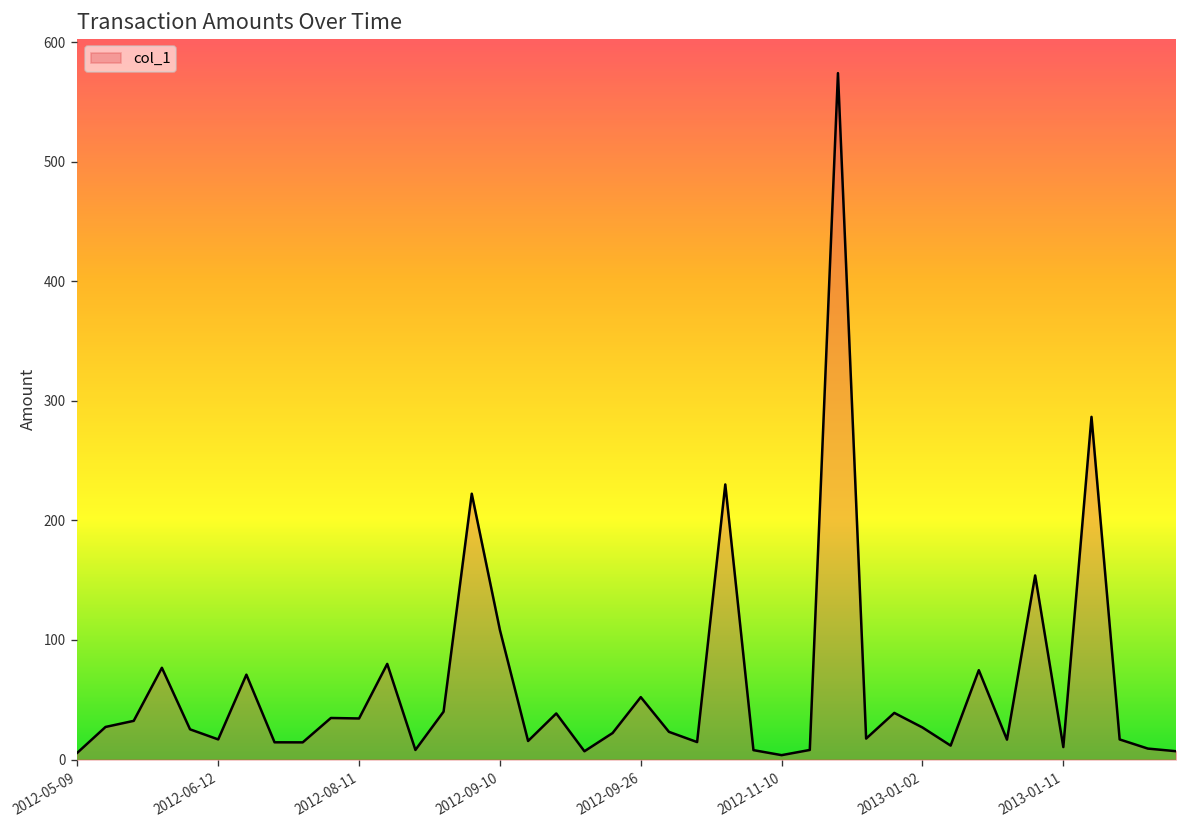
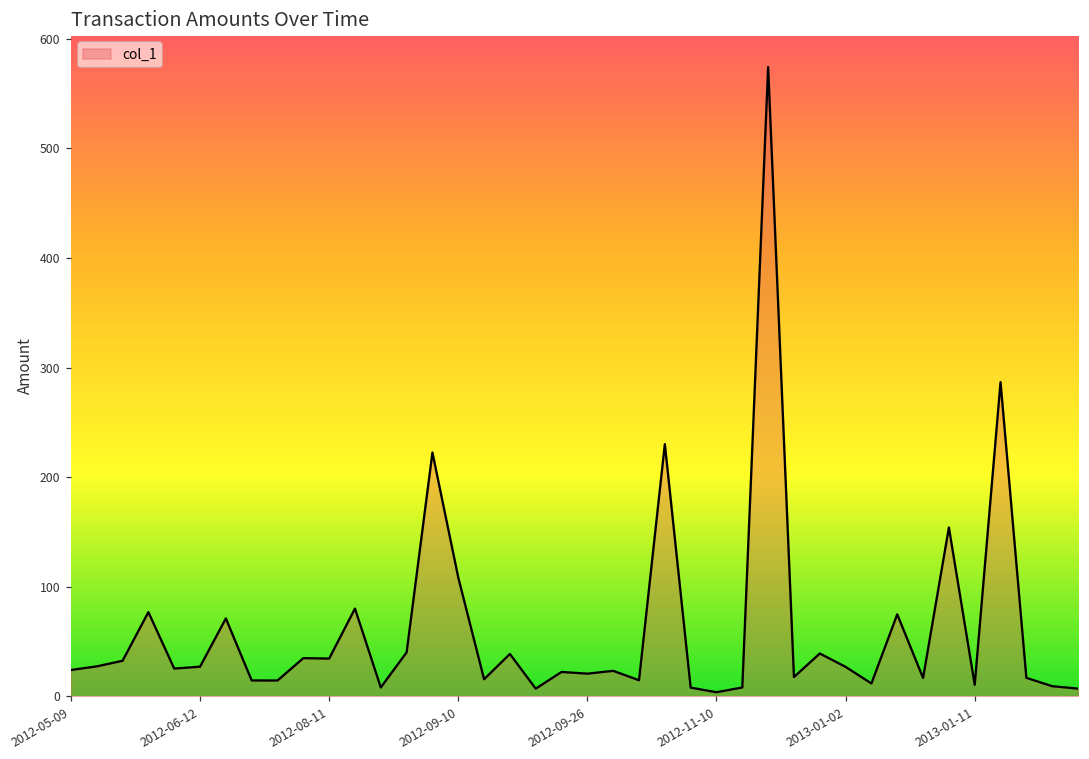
  {
-   "2012-05-09": 10,
-   "2012-06-12": 20,
+   "2012-05-09": 20,
+   "2012-06-12": 30,
    "2012-08-11": 30,
    "2012-09-10": 110,
-   "2012-09-26": 50,
+   "2012-09-26": 20,
    "2012-11-10": 0,
    "2013-01-02": 30,
    "2013-01-11": 10
  }
